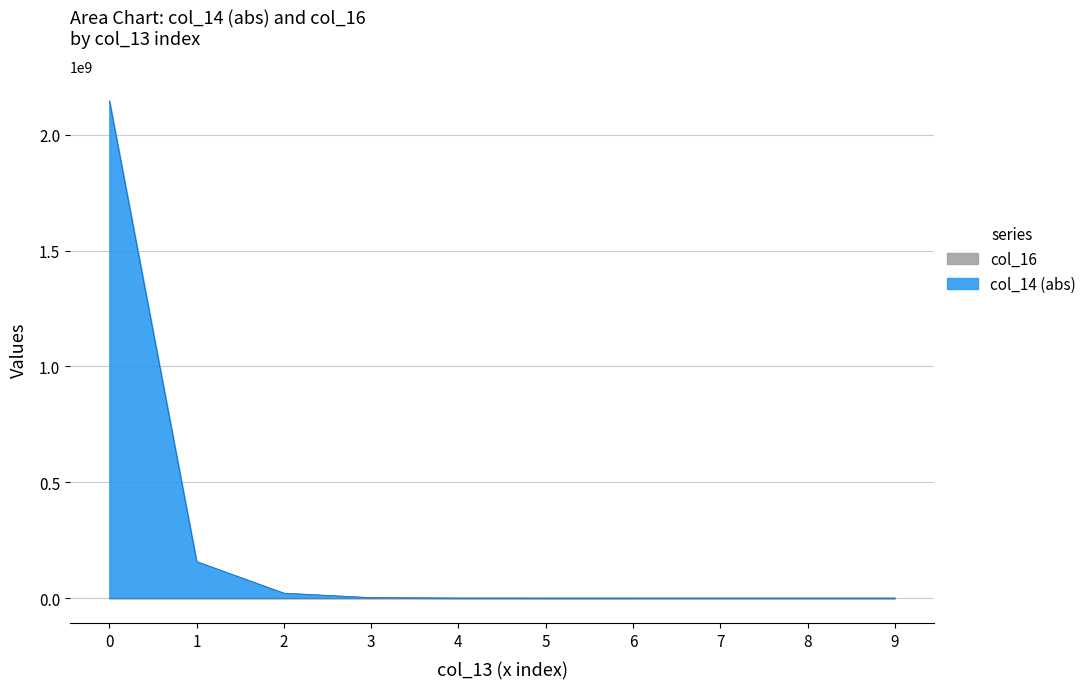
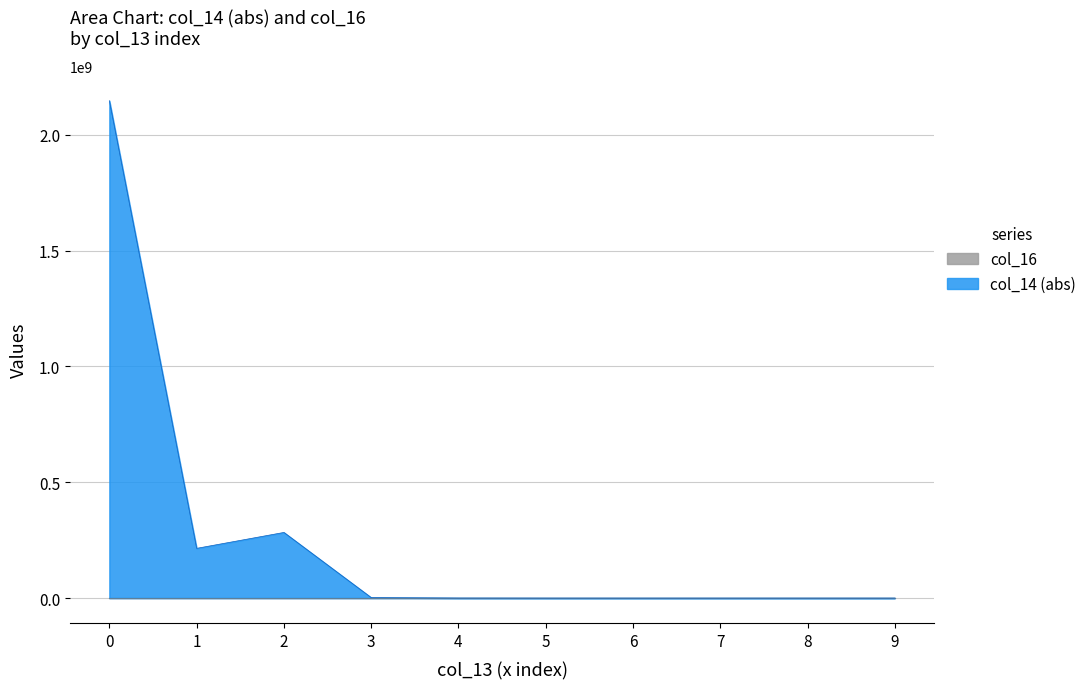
  {
    "col_16": {
      "0": 0,
      "1": 0,
      "2": 0
    },
    "col_14 (abs)": {
      "0": 2150000000,
-     "1": 160000000,
-     "2": 20000000
+     "1": 210000000,
+     "2": 280000000
    }
  }
